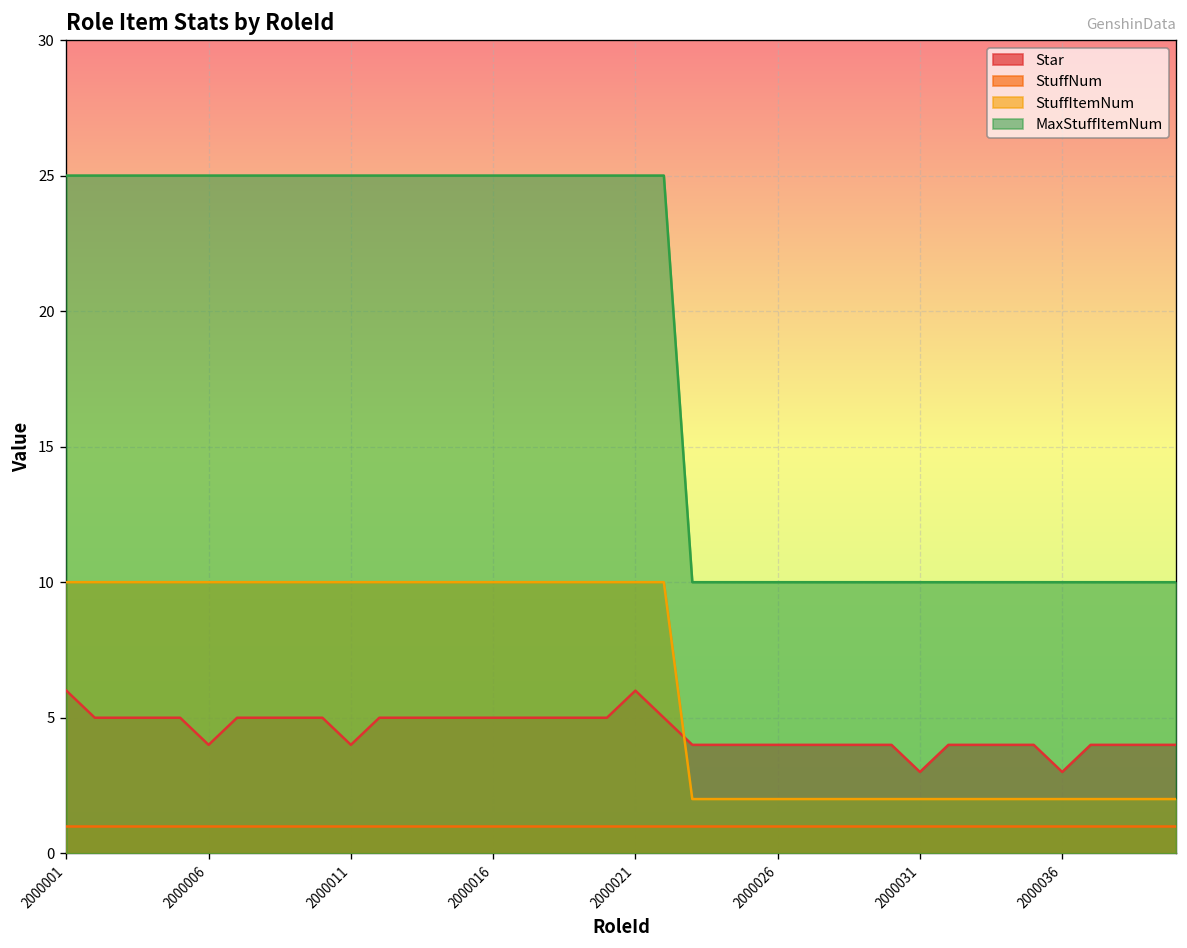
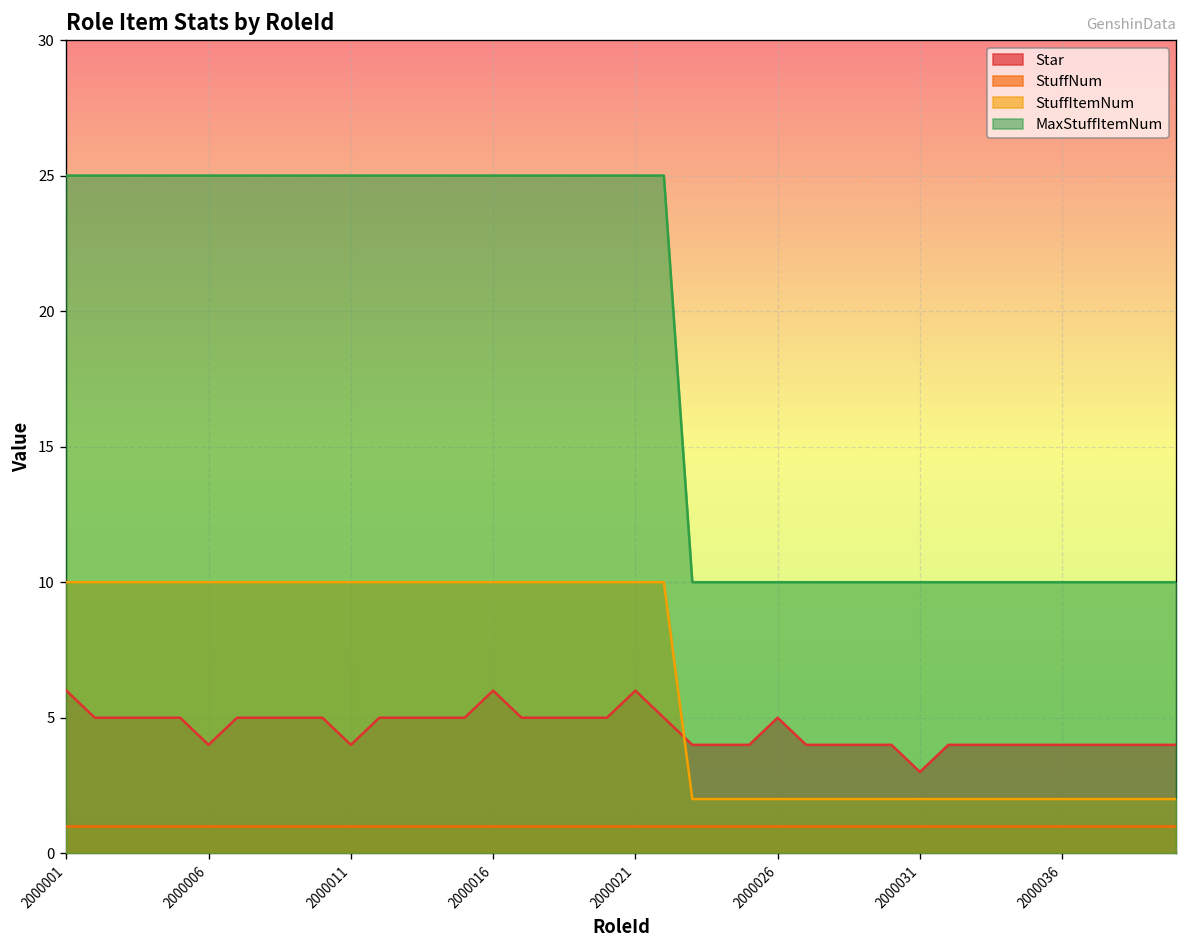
  {
    "Star": {
      "2000001": 6,
      "2000006": 4,
      "2000011": 4,
-     "2000016": 5,
+     "2000016": 6,
      "2000021": 6,
-     "2000026": 4,
+     "2000026": 5,
      "2000031": 3,
-     "2000036": 3
+     "2000036": 4
    },
    "MaxStuffItemNum": {
      "2000001": 25,
      "2000006": 25,
      "2000011": 25,
      "2000016": 25,
      "2000021": 25,
      "2000026": 10,
      "2000031": 10,
      "2000036": 10
    }
  }
